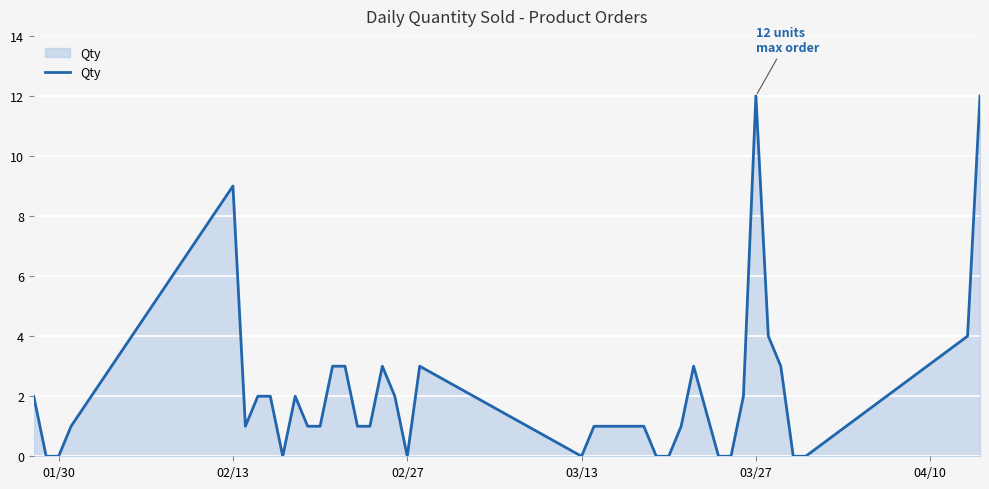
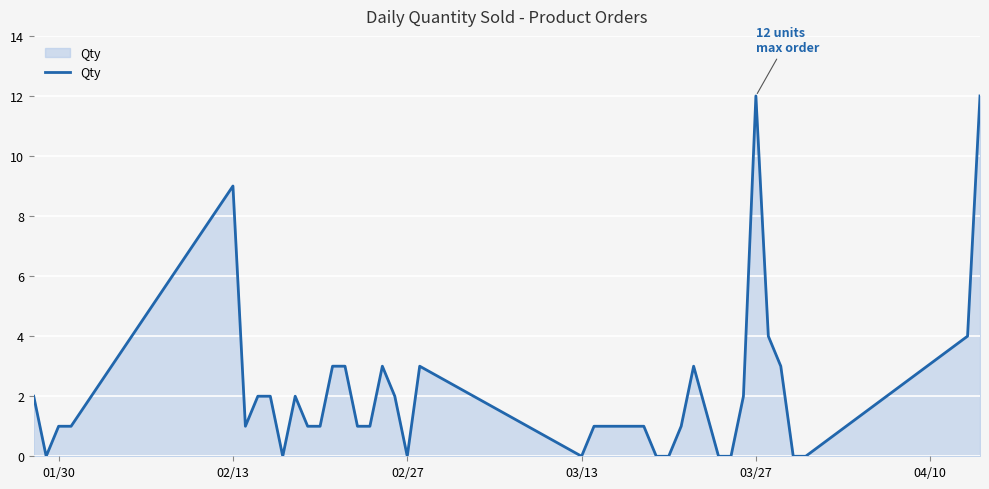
  {
-   "01/30": 0,
+   "01/30": 1,
    "02/13": 9,
    "02/27": 0,
    "03/13": 0
  }
